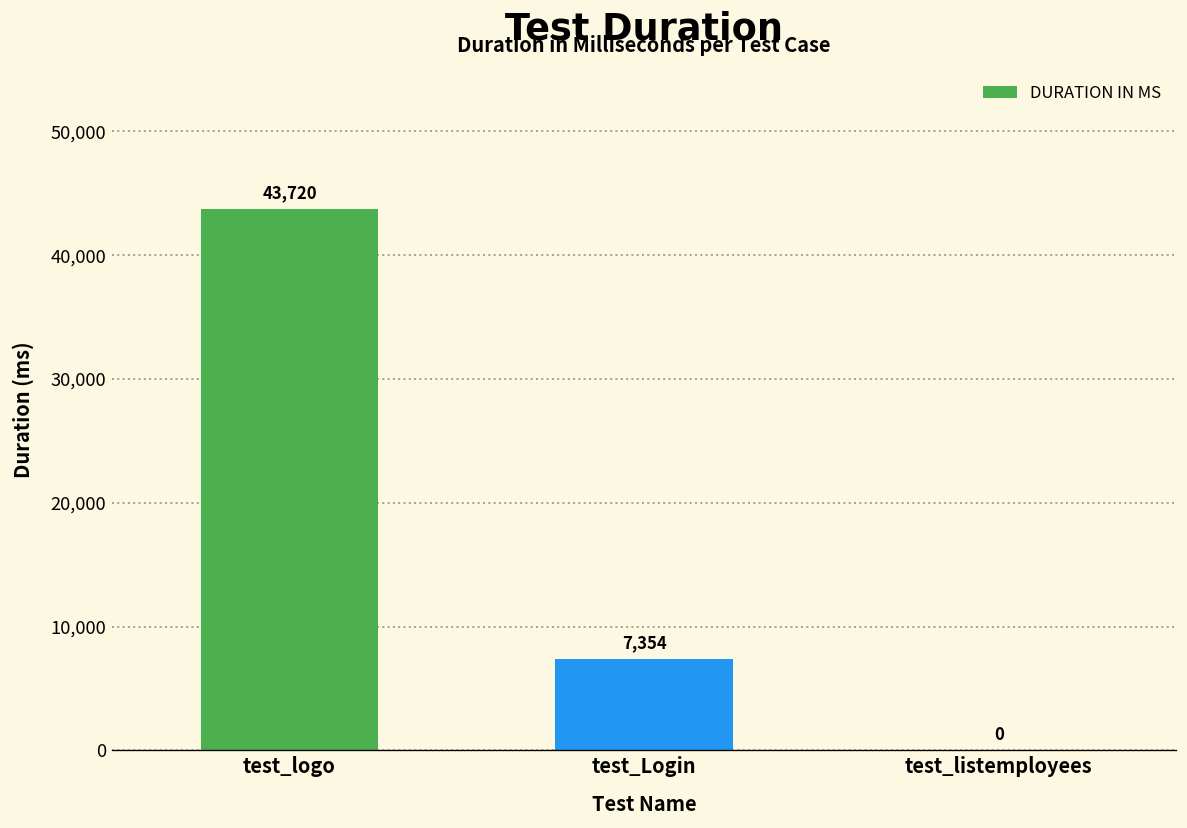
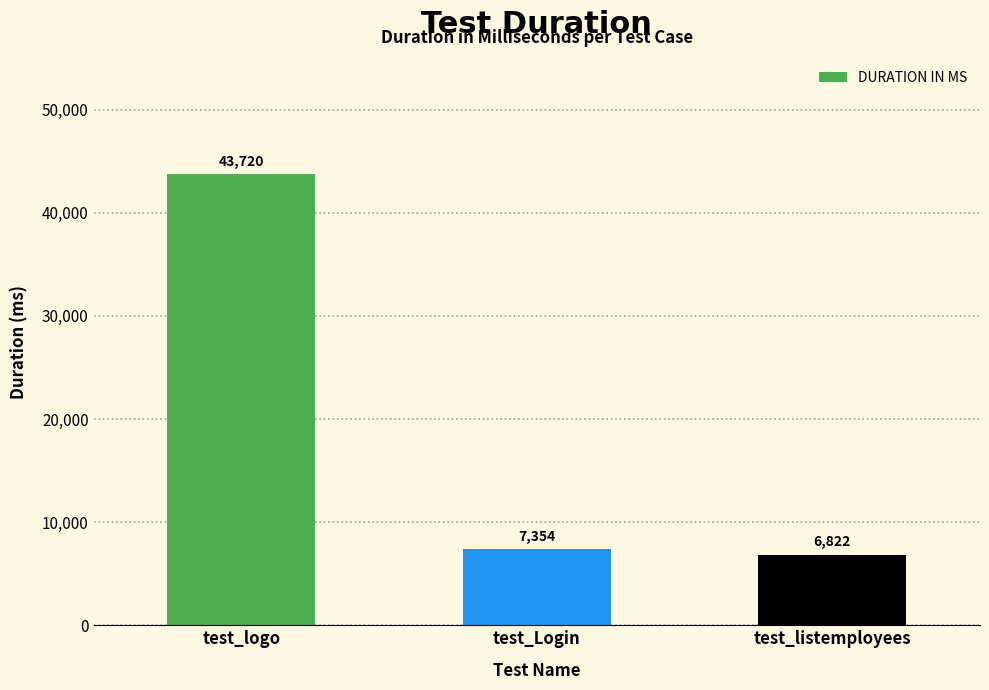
  {
    "test_logo": "43,720",
    "test_Login": "7,354",
-   "test_listemployees": "0"
+   "test_listemployees": "6,822"
  }
